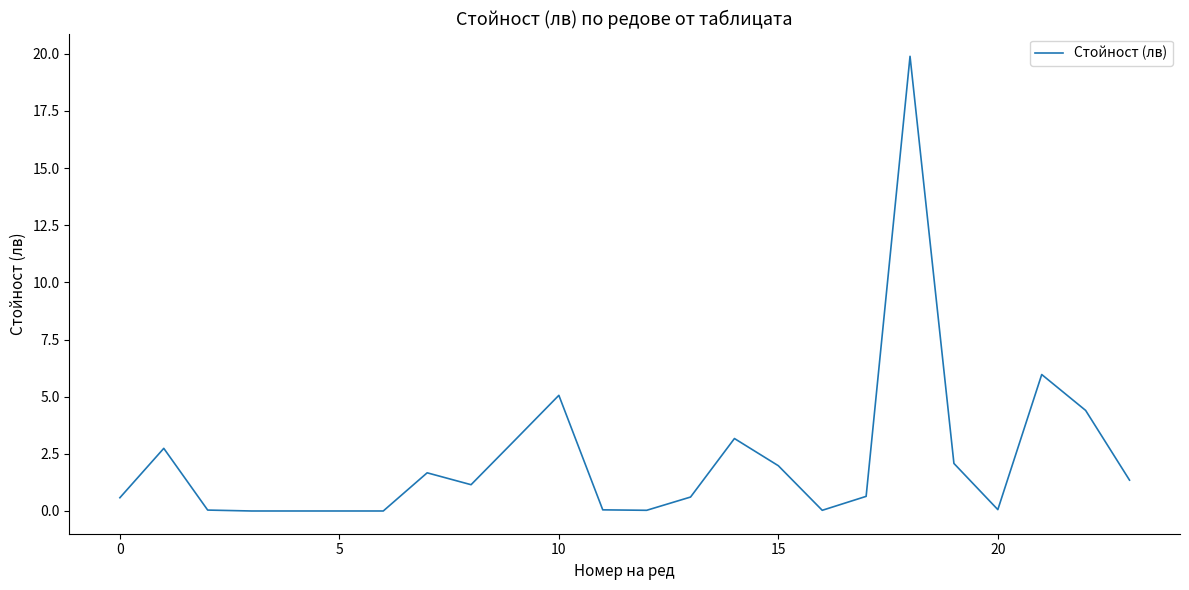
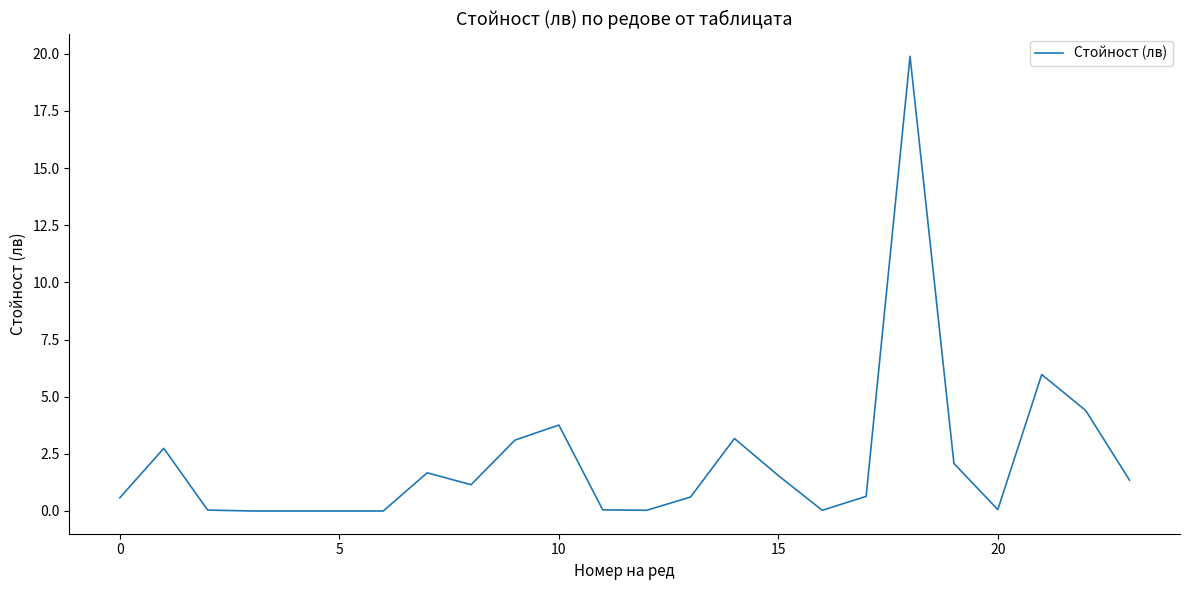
  {
    "0": 0.6,
    "5": 0.0,
-   "10": 5.1,
-   "15": 2.0,
+   "10": 3.8,
+   "15": 1.6,
    "20": 0.1
  }
